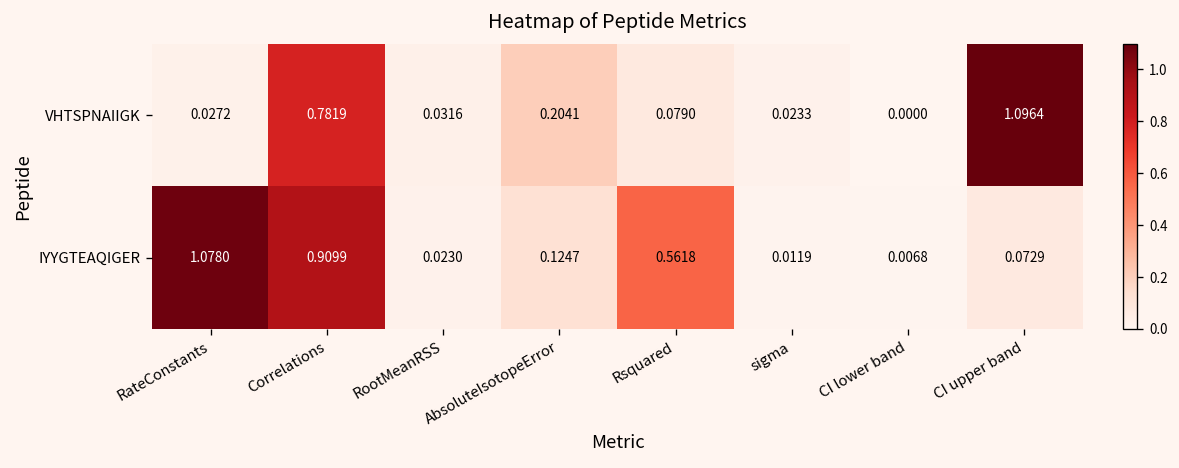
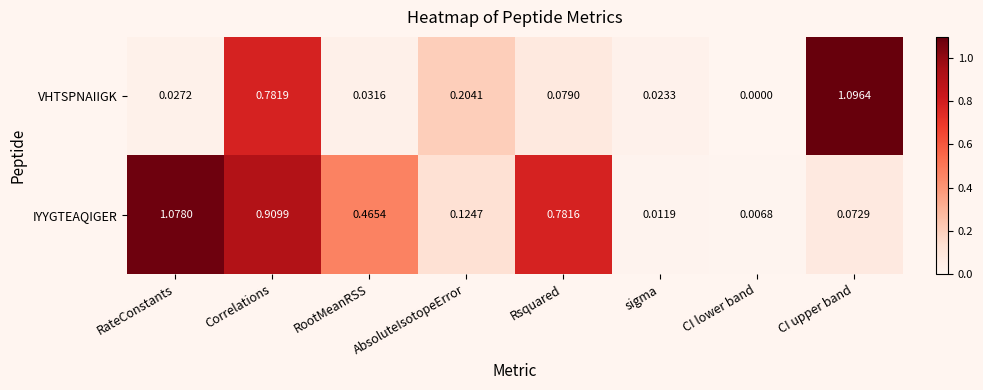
  {
    "VHTSPNAIIGK": {
      "RateConstants": 0.0272,
      "Correlations": 0.7819,
      "RootMeanRSS": 0.0316,
      "AbsoluteIsotopeError": 0.2041,
      "Rsquared": 0.0790,
      "sigma": 0.0233,
      "CI lower band": 0.0000,
      "CI upper band": 1.0964
    },
    "IYYGTEAQIGER": {
      "RateConstants": 1.0780,
      "Correlations": 0.9099,
-     "RootMeanRSS": 0.0230,
+     "RootMeanRSS": 0.4654,
      "AbsoluteIsotopeError": 0.1247,
-     "Rsquared": 0.5618,
+     "Rsquared": 0.7816,
      "sigma": 0.0119,
      "CI lower band": 0.0068,
      "CI upper band": 0.0729
    }
  }
